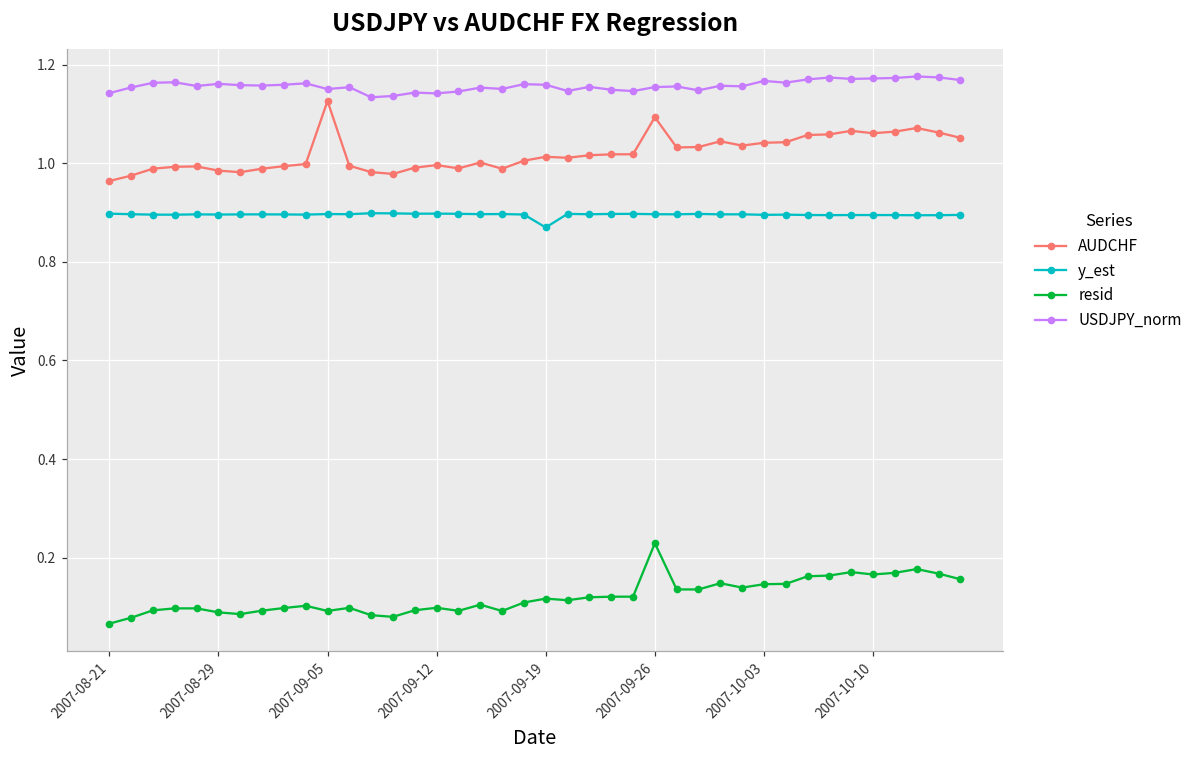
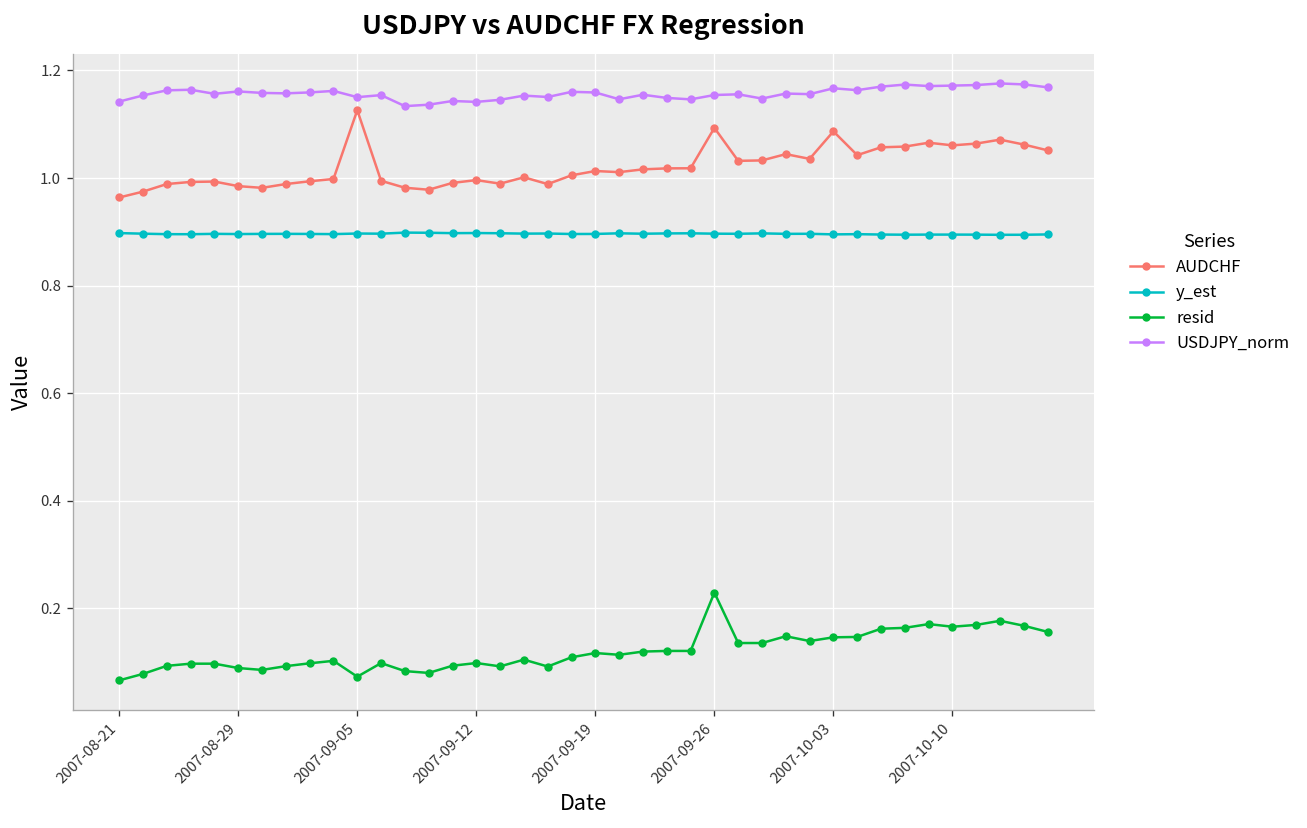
  {
    "AUDCHF": {
      "2007-08-21": 0.96,
      "2007-08-29": 0.99,
      "2007-09-05": 1.13,
      "2007-09-12": 1.00,
      "2007-09-19": 1.01,
      "2007-09-26": 1.09,
-     "2007-10-03": 1.04,
+     "2007-10-03": 1.09,
      "2007-10-10": 1.06
    },
    "y_est": {
      "2007-08-21": 0.90,
      "2007-08-29": 0.90,
      "2007-09-05": 0.90,
      "2007-09-12": 0.90,
-     "2007-09-19": 0.87,
+     "2007-09-19": 0.90,
      "2007-09-26": 0.90,
      "2007-10-03": 0.90,
      "2007-10-10": 0.89
    },
    "resid": {
      "2007-08-21": 0.07,
      "2007-08-29": 0.09,
-     "2007-09-05": 0.09,
+     "2007-09-05": 0.07,
      "2007-09-12": 0.10,
      "2007-09-19": 0.12,
      "2007-09-26": 0.23,
      "2007-10-03": 0.15,
      "2007-10-10": 0.17
    },
    "USDJPY_norm": {
      "2007-08-21": 1.14,
      "2007-08-29": 1.16,
      "2007-09-05": 1.15,
      "2007-09-12": 1.14,
      "2007-09-19": 1.16,
      "2007-09-26": 1.15,
      "2007-10-03": 1.17,
      "2007-10-10": 1.17
    }
  }
